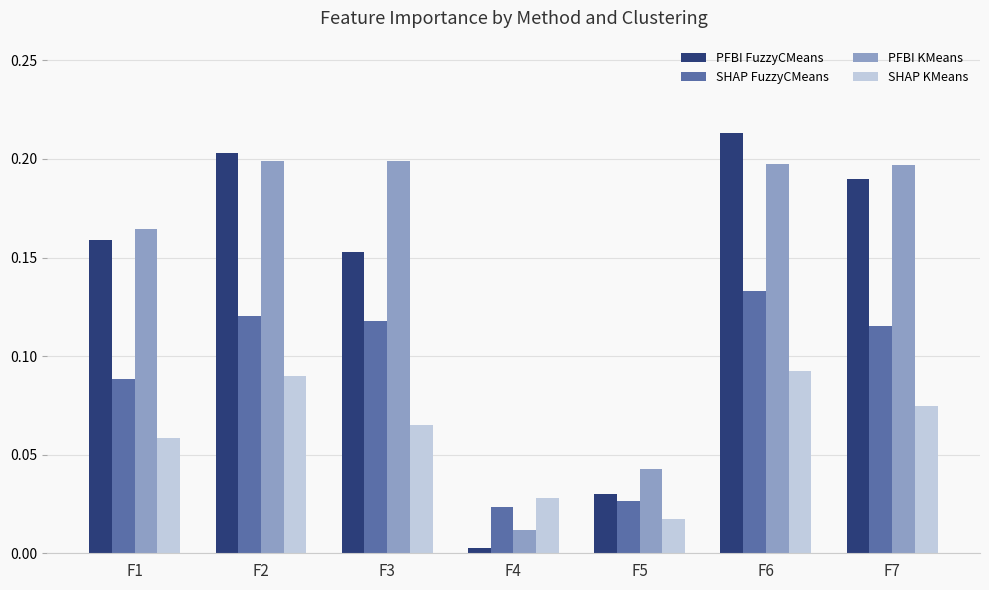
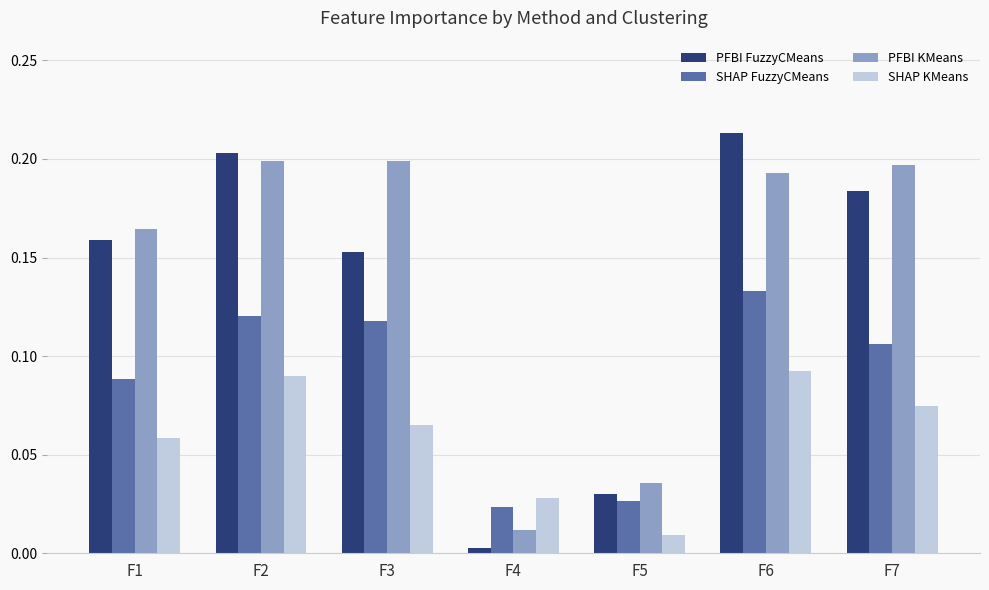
  {
    "PFBI FuzzyCMeans": {
      "F1": 0.159,
      "F2": 0.203,
      "F3": 0.153,
      "F4": 0.003,
      "F5": 0.030,
      "F6": 0.213,
-     "F7": 0.190
+     "F7": 0.184
    },
    "SHAP FuzzyCMeans": {
      "F1": 0.088,
      "F2": 0.120,
      "F3": 0.118,
      "F4": 0.024,
      "F5": 0.027,
      "F6": 0.133,
-     "F7": 0.115
+     "F7": 0.106
    },
    "PFBI KMeans": {
      "F1": 0.165,
      "F2": 0.199,
      "F3": 0.199,
      "F4": 0.012,
-     "F5": 0.043,
-     "F6": 0.198,
+     "F5": 0.036,
+     "F6": 0.193,
      "F7": 0.197
    },
    "SHAP KMeans": {
      "F1": 0.059,
      "F2": 0.090,
      "F3": 0.065,
      "F4": 0.028,
-     "F5": 0.017,
+     "F5": 0.009,
      "F6": 0.092,
      "F7": 0.074
    }
  }
